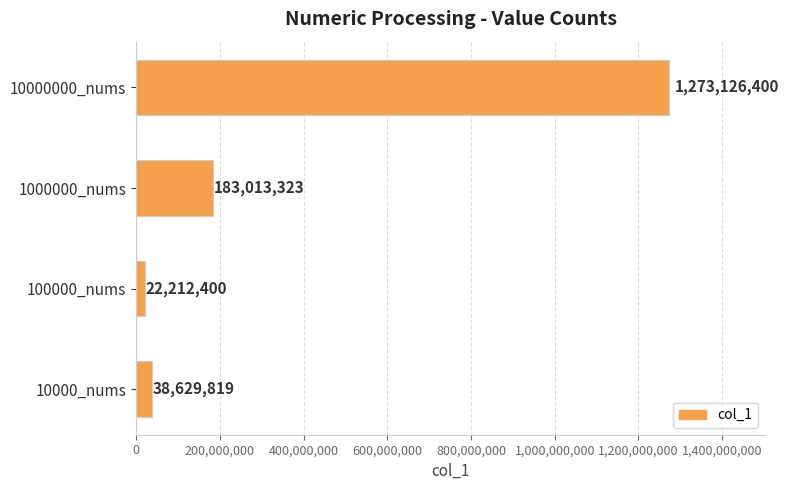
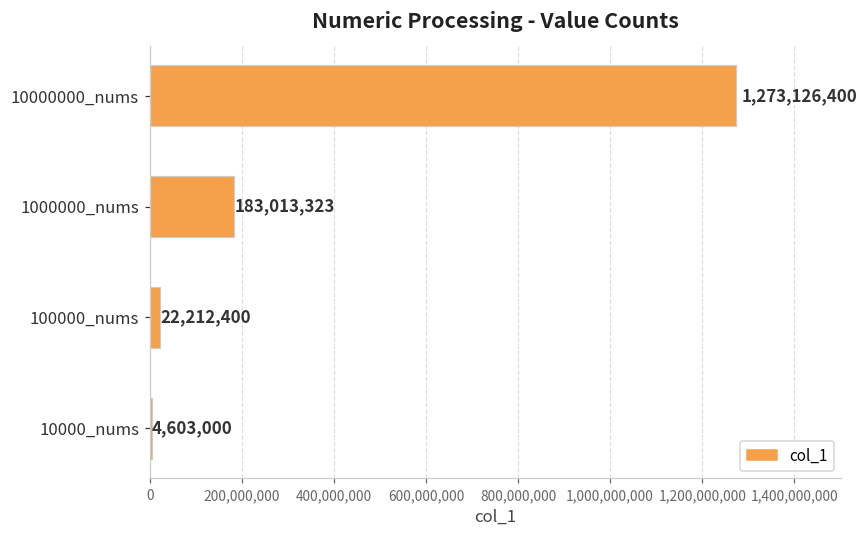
  {
    "10000000_nums": "1,273,126,400",
    "1000000_nums": "183,013,323",
    "100000_nums": "22,212,400",
-   "10000_nums": "38,629,819"
+   "10000_nums": "4,603,000"
  }
